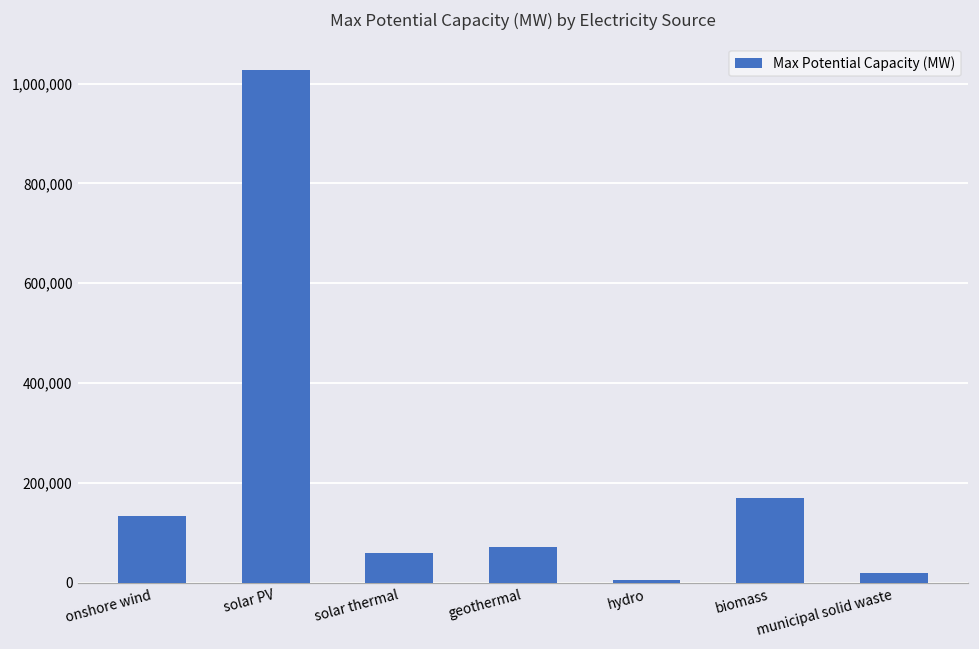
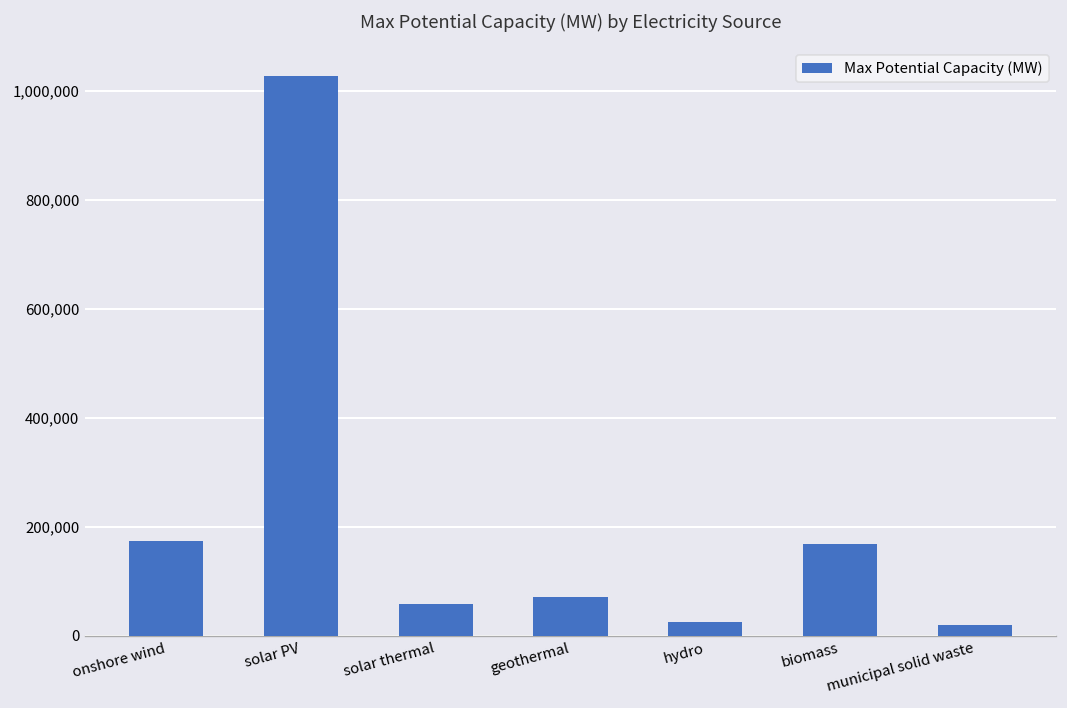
  {
-   "onshore wind": "130,000",
+   "onshore wind": "170,000",
    "solar PV": "1,030,000",
    "solar thermal": "60,000",
    "geothermal": "70,000",
-   "hydro": "10,000",
+   "hydro": "30,000",
    "biomass": "170,000",
    "municipal solid waste": "20,000"
  }
